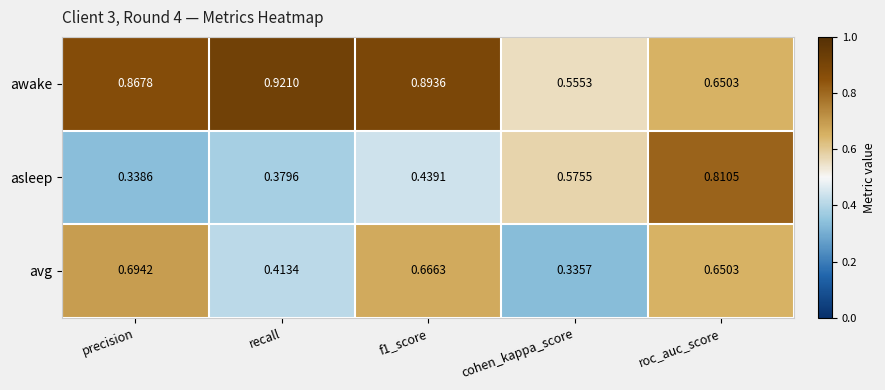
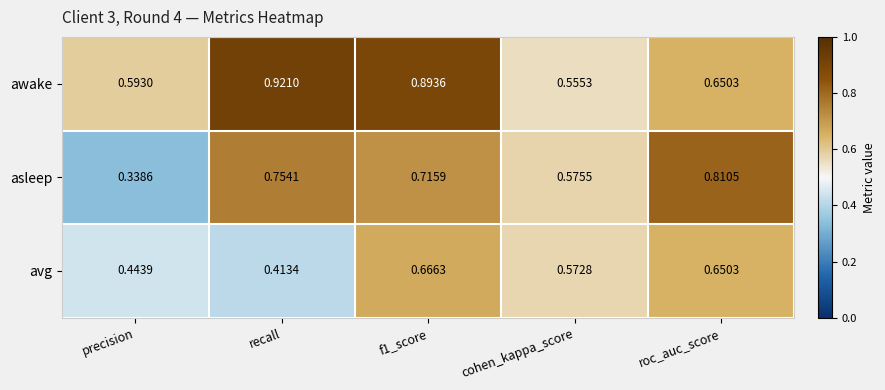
  {
    "awake": {
-     "precision": 0.8678,
+     "precision": 0.5930,
      "recall": 0.9210,
      "f1_score": 0.8936,
      "cohen_kappa_score": 0.5553,
      "roc_auc_score": 0.6503
    },
    "asleep": {
      "precision": 0.3386,
-     "recall": 0.3796,
-     "f1_score": 0.4391,
+     "recall": 0.7541,
+     "f1_score": 0.7159,
      "cohen_kappa_score": 0.5755,
      "roc_auc_score": 0.8105
    },
    "avg": {
-     "precision": 0.6942,
+     "precision": 0.4439,
      "recall": 0.4134,
      "f1_score": 0.6663,
-     "cohen_kappa_score": 0.3357,
+     "cohen_kappa_score": 0.5728,
      "roc_auc_score": 0.6503
    }
  }
